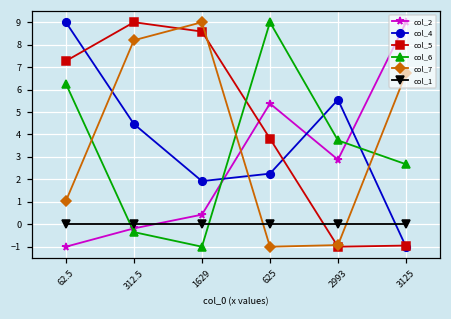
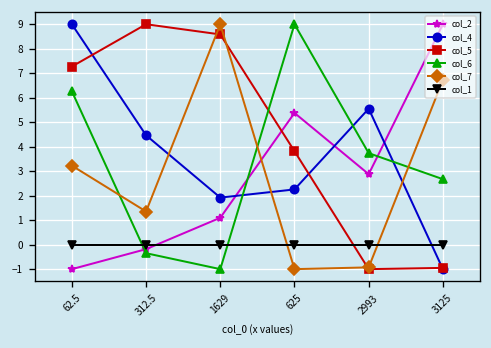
  {
    "col_2": {
      "62.5": -1.0,
      "312.5": -0.2,
-     "1629": 0.4,
+     "1629": 1.1,
      "625": 5.4,
      "2993": 2.9
    },
    "col_4": {
      "62.5": 9.0,
      "312.5": 4.5,
      "1629": 1.9,
      "625": 2.3,
      "2993": 5.6
    },
    "col_5": {
      "62.5": 7.3,
      "312.5": 9.0,
      "1629": 8.6,
      "625": 3.8
    },
    "col_6": {
      "62.5": 6.3,
      "312.5": -0.3,
      "1629": -1.0,
      "625": 9.0,
      "2993": 3.7,
      "3125": 2.7
    },
    "col_7": {
-     "62.5": 1.0,
-     "312.5": 8.2,
+     "62.5": 3.2,
+     "312.5": 1.4,
      "1629": 9.0,
      "625": -1.0
    },
    "col_1": {
      "62.5": 0.0,
      "312.5": 0.0,
      "1629": 0.0,
      "625": 0.0,
      "2993": 0.0,
      "3125": 0.0
    }
  }
